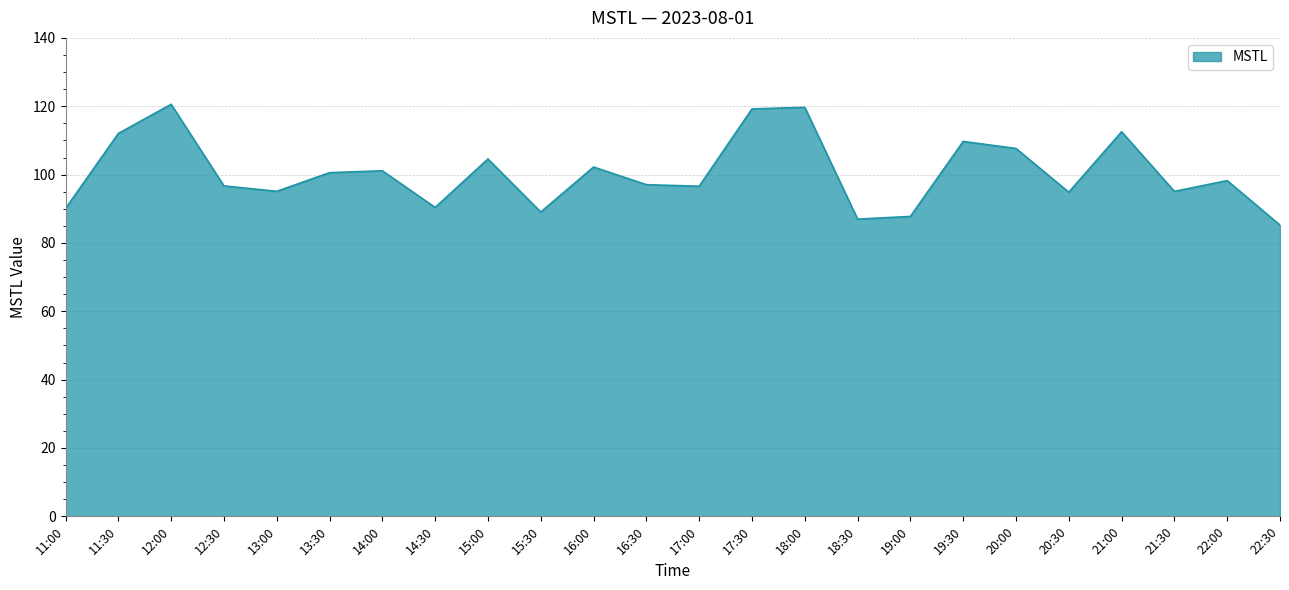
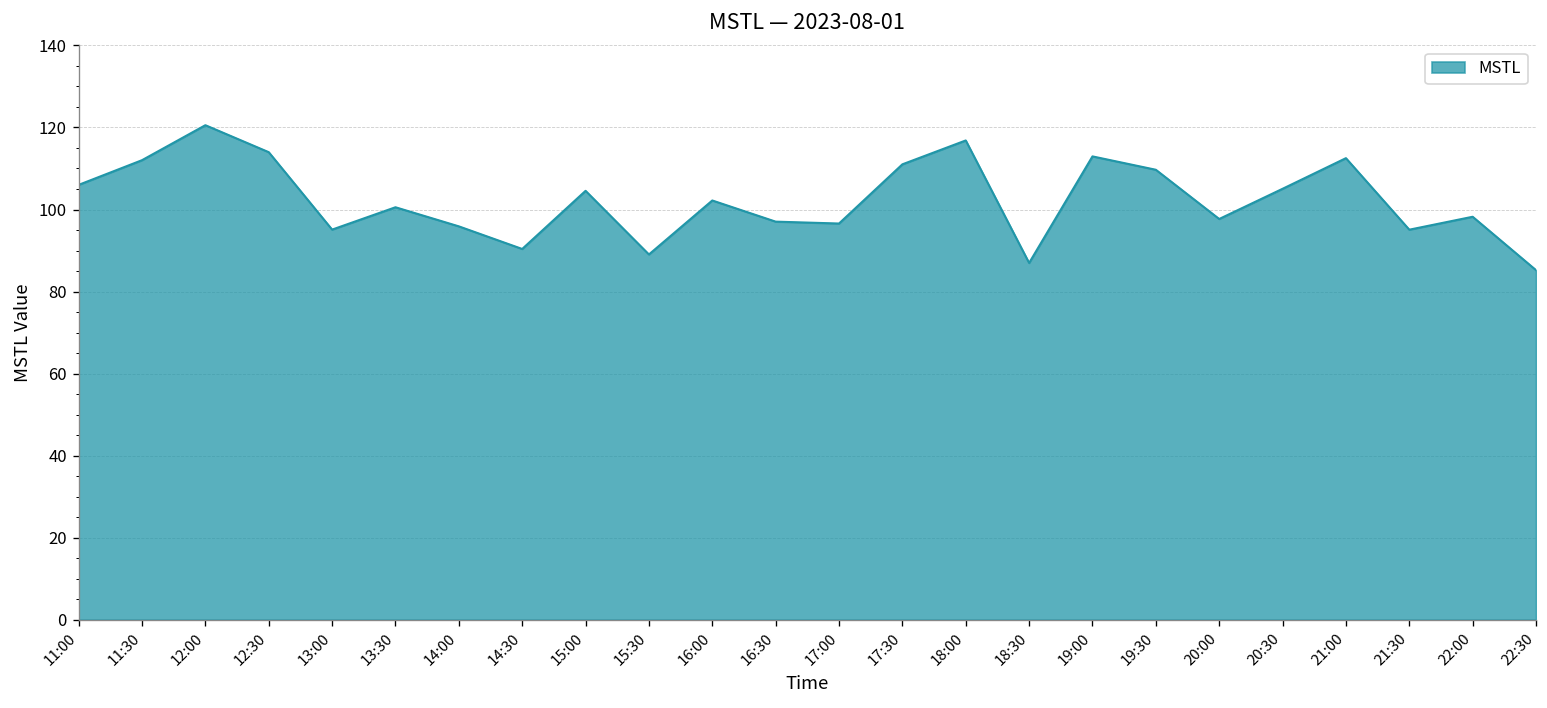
  {
-   "11:00": 90,
+   "11:00": 106,
    "11:30": 112,
    "12:00": 121,
-   "12:30": 97,
+   "12:30": 114,
    "13:00": 95,
    "13:30": 101,
-   "14:00": 101,
+   "14:00": 96,
    "14:30": 90,
    "15:00": 105,
    "15:30": 89,
    "16:00": 102,
    "16:30": 97,
    "17:00": 97,
-   "17:30": 119,
-   "18:00": 120,
+   "17:30": 111,
+   "18:00": 117,
    "18:30": 87,
-   "19:00": 88,
+   "19:00": 113,
    "19:30": 110,
-   "20:00": 108,
-   "20:30": 95,
+   "20:00": 98,
+   "20:30": 105,
    "21:00": 113,
    "21:30": 95,
    "22:00": 98,
    "22:30": 85
  }
